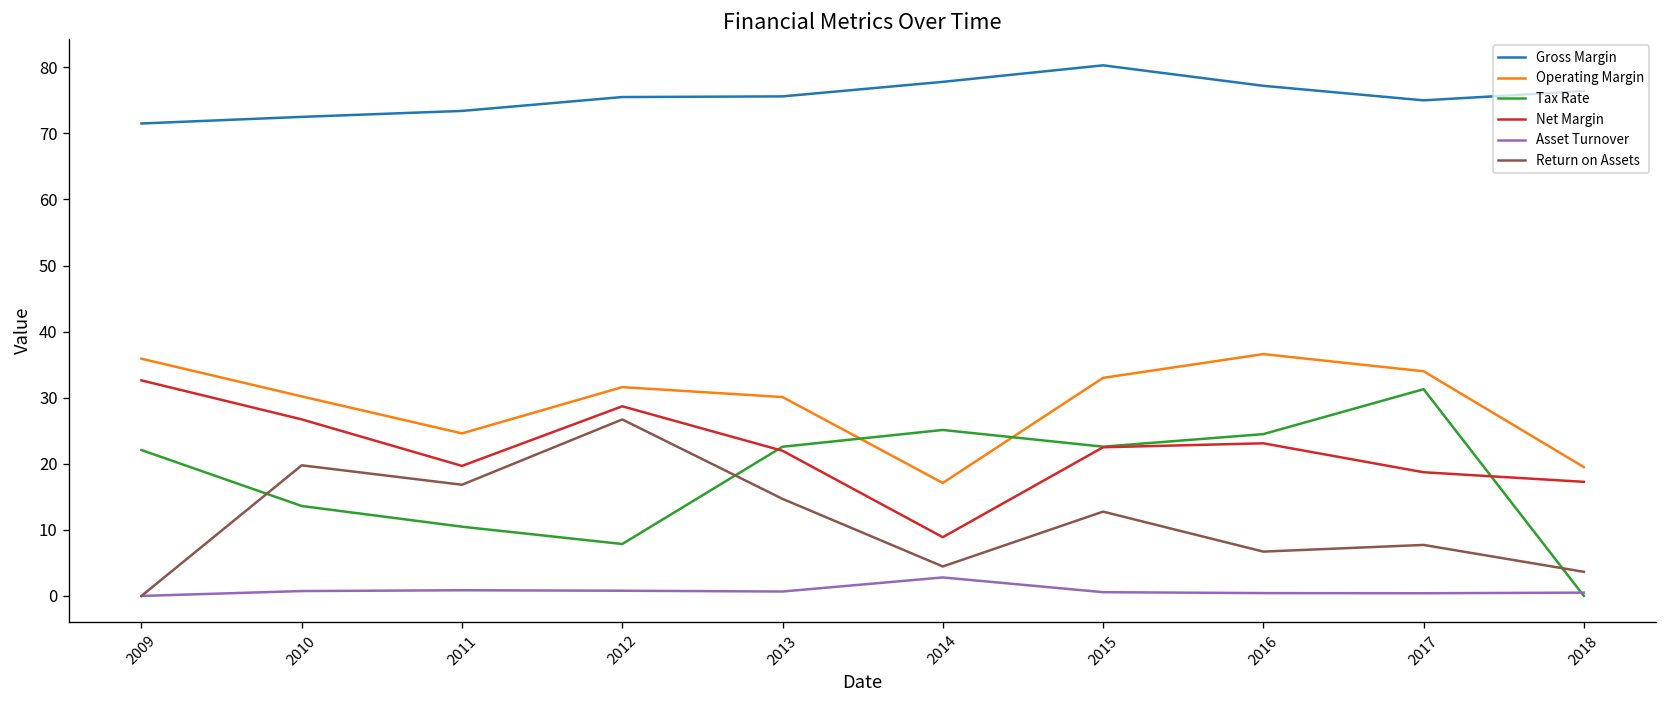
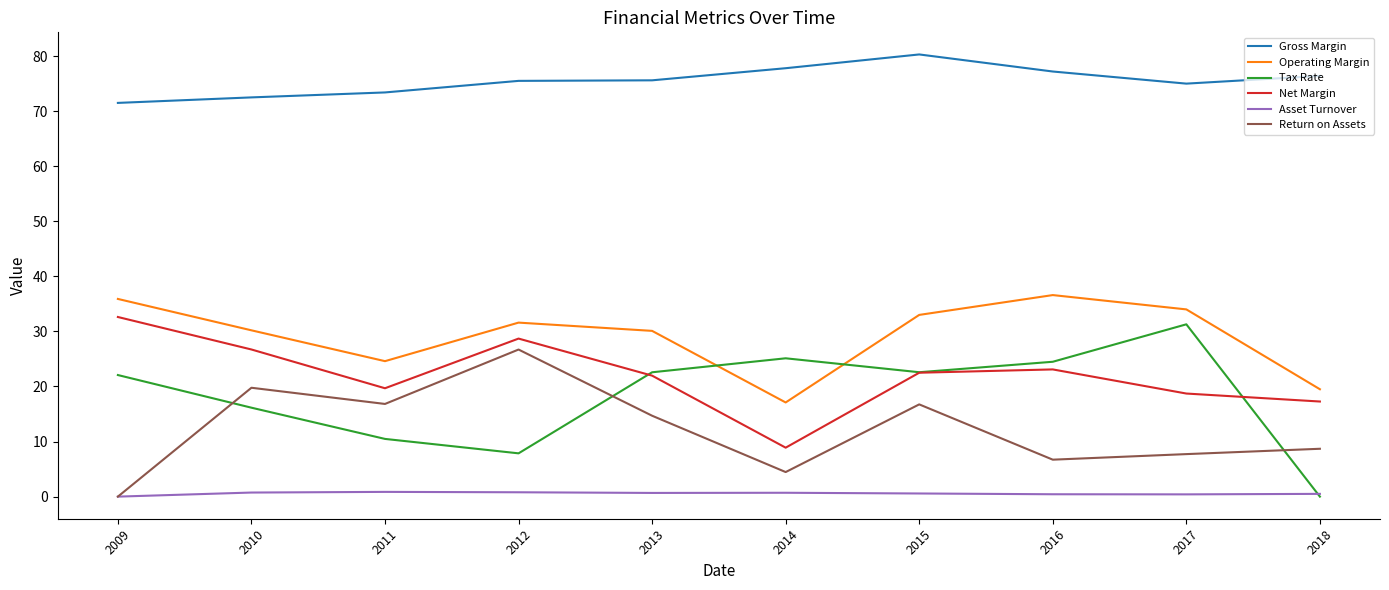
  {
    "Gross Margin": {
      "2009": 72,
      "2010": 73,
      "2011": 73,
      "2012": 76,
      "2013": 76,
      "2014": 78,
      "2015": 80,
      "2016": 77,
      "2017": 75
    },
    "Operating Margin": {
      "2009": 36,
      "2010": 30,
      "2011": 25,
      "2012": 32,
      "2013": 30,
      "2014": 17,
      "2015": 33,
      "2016": 37,
      "2017": 34,
      "2018": 20
    },
    "Tax Rate": {
      "2009": 22,
-     "2010": 14,
+     "2010": 16,
      "2011": 10,
      "2012": 8,
      "2013": 23,
      "2014": 25,
      "2016": 24,
      "2017": 31,
      "2018": 0
    },
    "Net Margin": {
      "2009": 33,
      "2010": 27,
      "2011": 20,
      "2012": 29,
      "2013": 22,
      "2014": 9,
      "2016": 23,
      "2017": 19,
      "2018": 17
    },
    "Asset Turnover": {
      "2010": 1,
      "2011": 1,
      "2012": 1,
      "2013": 1,
-     "2014": 3,
+     "2014": 1,
      "2015": 1,
      "2016": 0,
      "2017": 0,
      "2018": 1
    },
    "Return on Assets": {
      "2010": 20,
      "2011": 17,
      "2012": 27,
      "2013": 15,
      "2014": 4,
-     "2015": 13,
+     "2015": 17,
      "2016": 7,
      "2017": 8,
-     "2018": 4
+     "2018": 9
    }
  }
